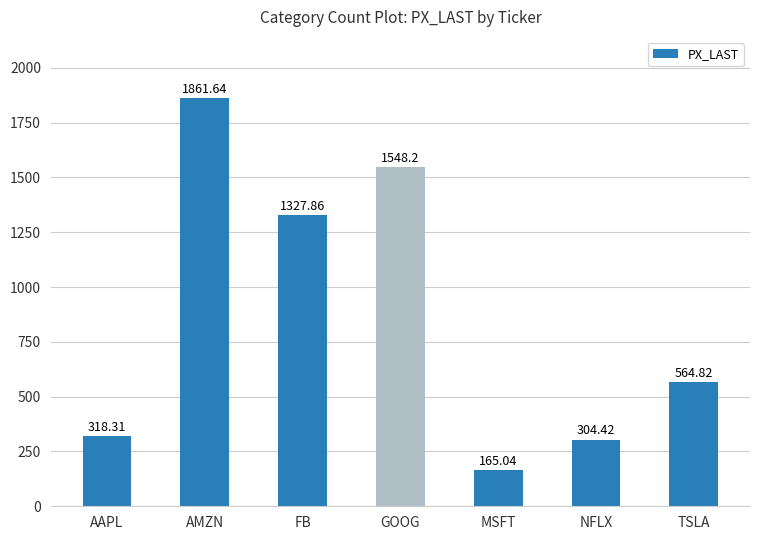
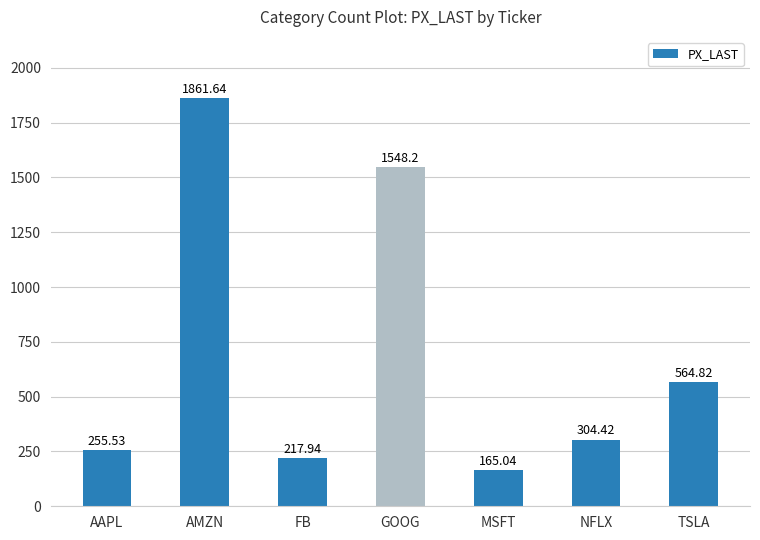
  {
-   "AAPL": 318.31,
+   "AAPL": 255.53,
    "AMZN": 1861.64,
-   "FB": 1327.86,
+   "FB": 217.94,
    "GOOG": 1548.2,
    "MSFT": 165.04,
    "NFLX": 304.42,
    "TSLA": 564.82
  }
